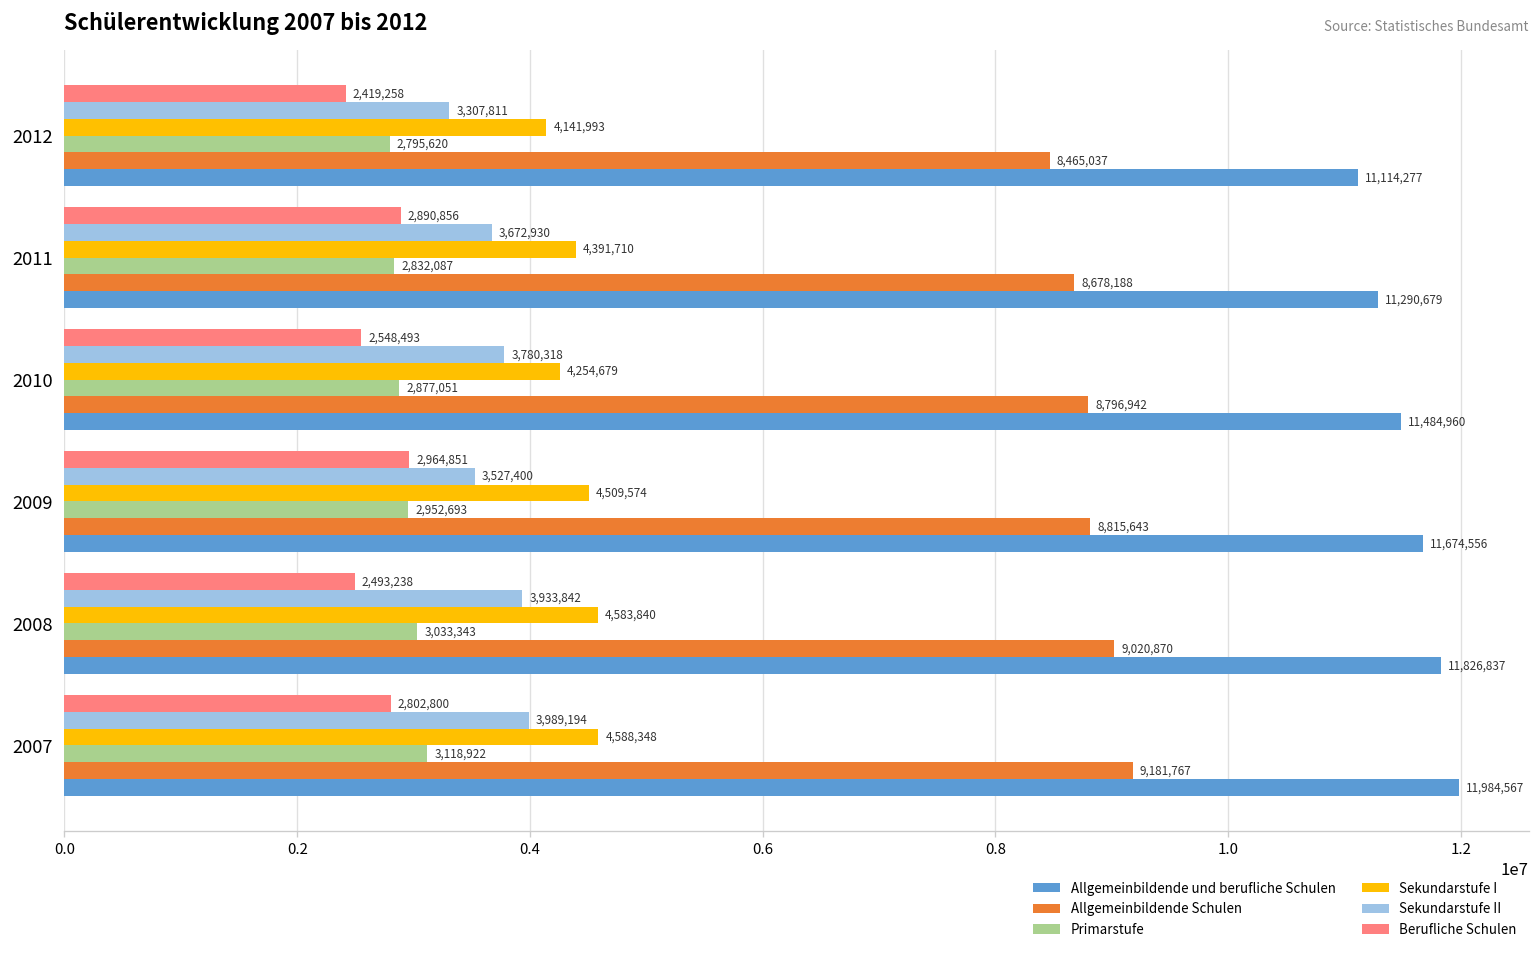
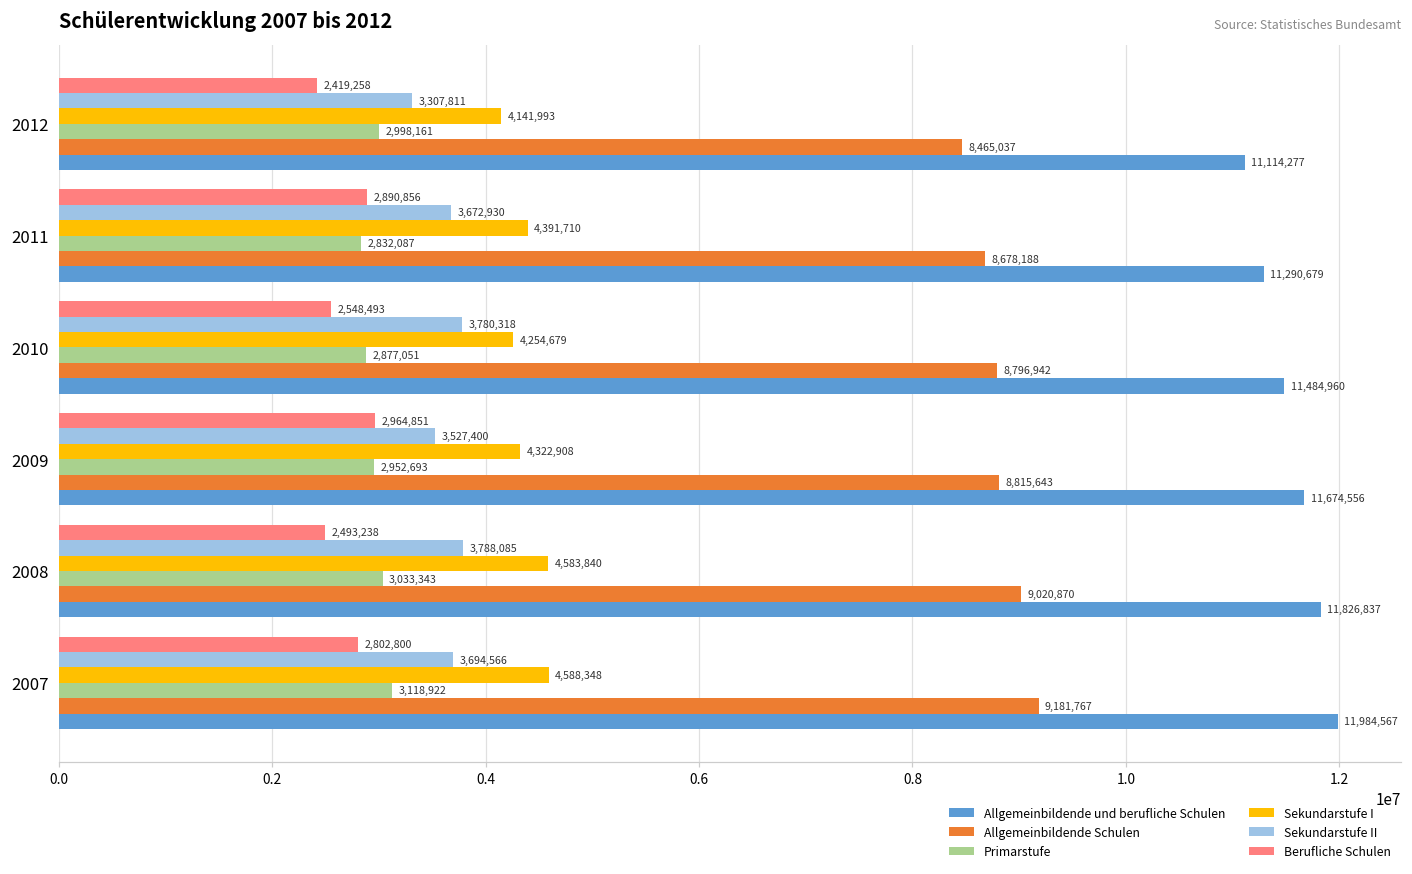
  {
    "Allgemeinbildende und berufliche Schulen": {
      "2012": "11,114,277",
      "2011": "11,290,679",
      "2010": "11,484,960",
      "2009": "11,674,556",
      "2008": "11,826,837",
      "2007": "11,984,567"
    },
    "Allgemeinbildende Schulen": {
      "2012": "8,465,037",
      "2011": "8,678,188",
      "2010": "8,796,942",
      "2009": "8,815,643",
      "2008": "9,020,870",
      "2007": "9,181,767"
    },
    "Primarstufe": {
-     "2012": "2,795,620",
+     "2012": "2,998,161",
      "2011": "2,832,087",
      "2010": "2,877,051",
      "2009": "2,952,693",
      "2008": "3,033,343",
      "2007": "3,118,922"
    },
    "Sekundarstufe I": {
      "2012": "4,141,993",
      "2011": "4,391,710",
      "2010": "4,254,679",
-     "2009": "4,509,574",
+     "2009": "4,322,908",
      "2008": "4,583,840",
      "2007": "4,588,348"
    },
    "Sekundarstufe II": {
      "2012": "3,307,811",
      "2011": "3,672,930",
      "2010": "3,780,318",
      "2009": "3,527,400",
-     "2008": "3,933,842",
-     "2007": "3,989,194"
+     "2008": "3,788,085",
+     "2007": "3,694,566"
    },
    "Berufliche Schulen": {
      "2012": "2,419,258",
      "2011": "2,890,856",
      "2010": "2,548,493",
      "2009": "2,964,851",
      "2008": "2,493,238",
      "2007": "2,802,800"
    }
  }
